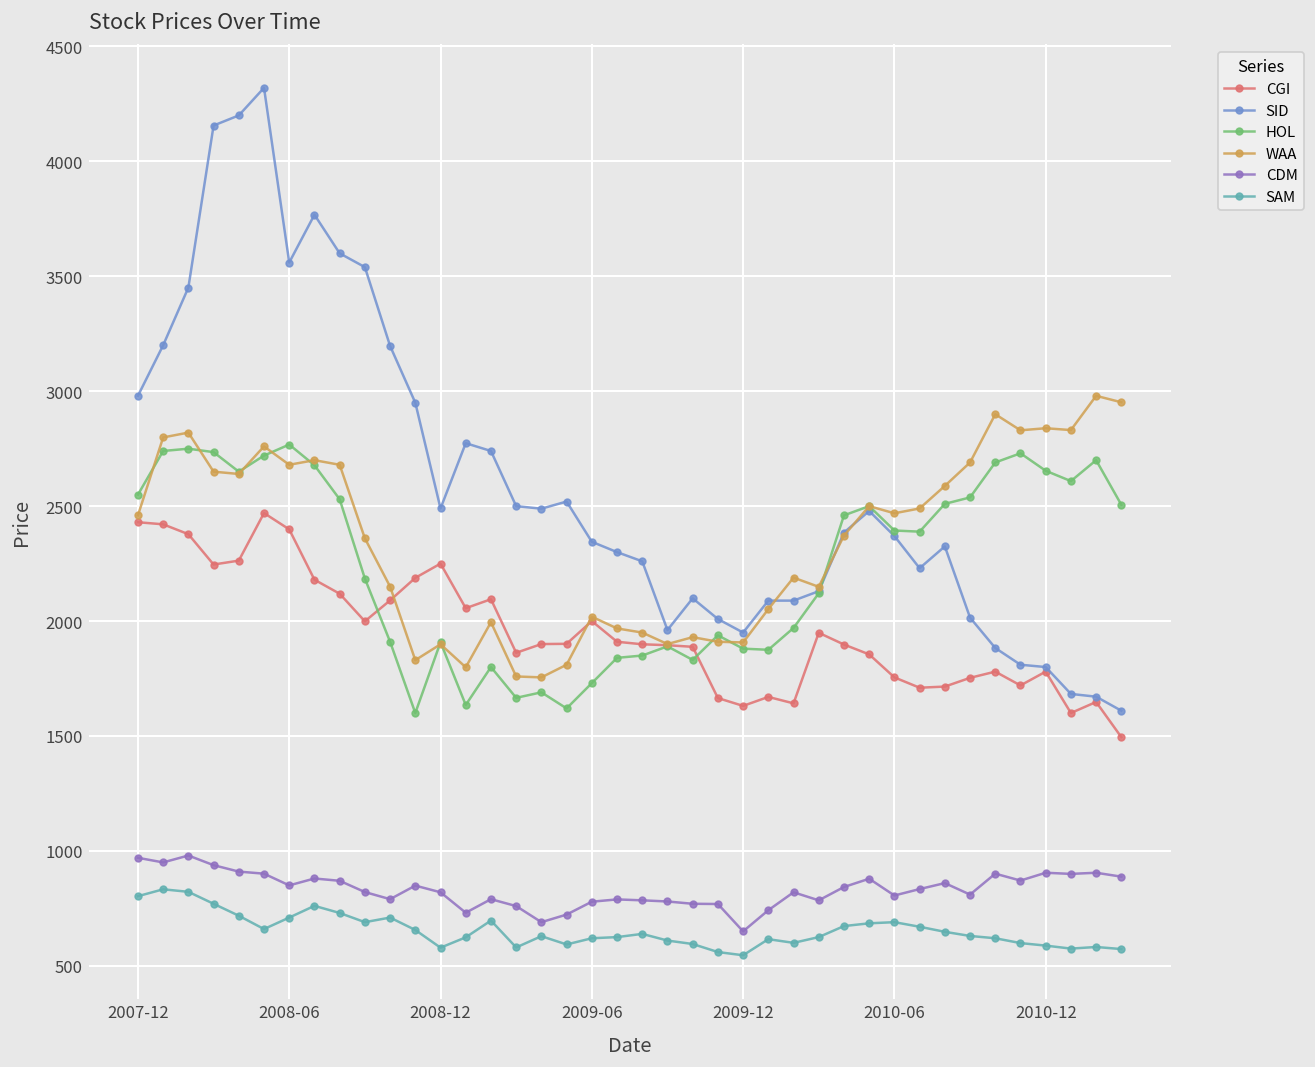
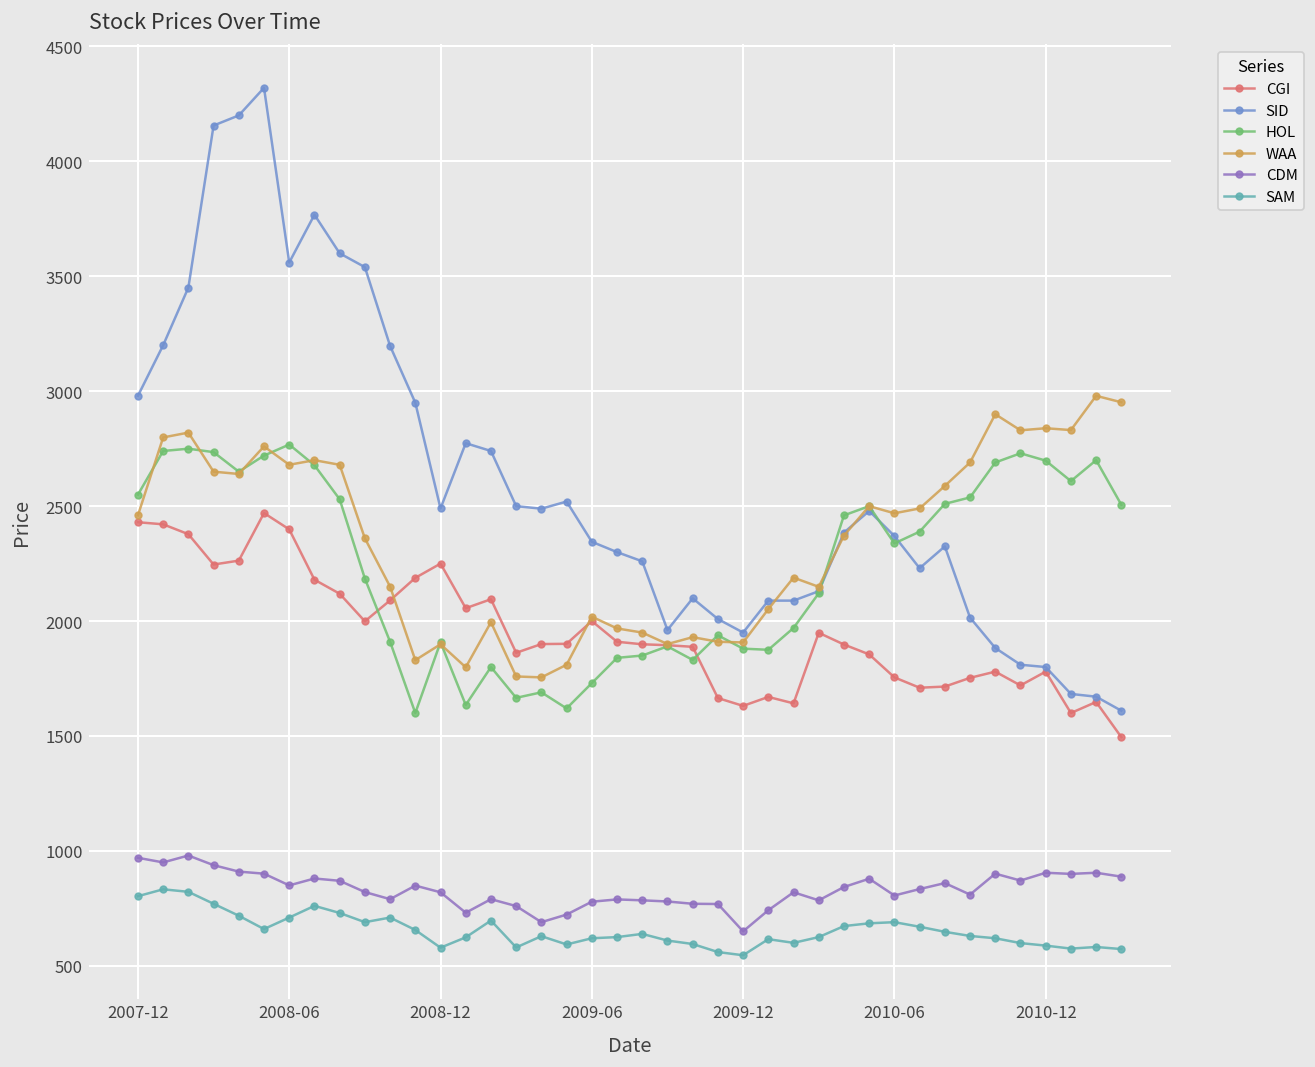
  {
    "HOL": {
      "2007-12": 2550,
      "2008-06": 2770,
      "2009-06": 1730,
      "2009-12": 1880,
-     "2010-06": 2390,
-     "2010-12": 2650
+     "2010-06": 2340,
+     "2010-12": 2700
    }
  }
